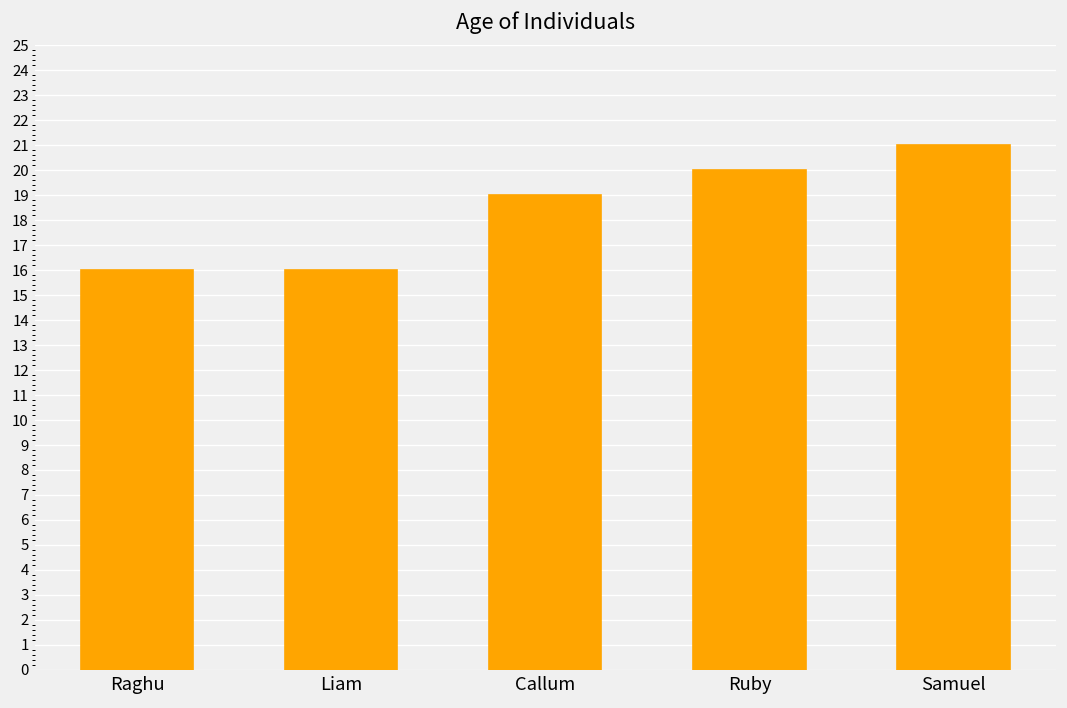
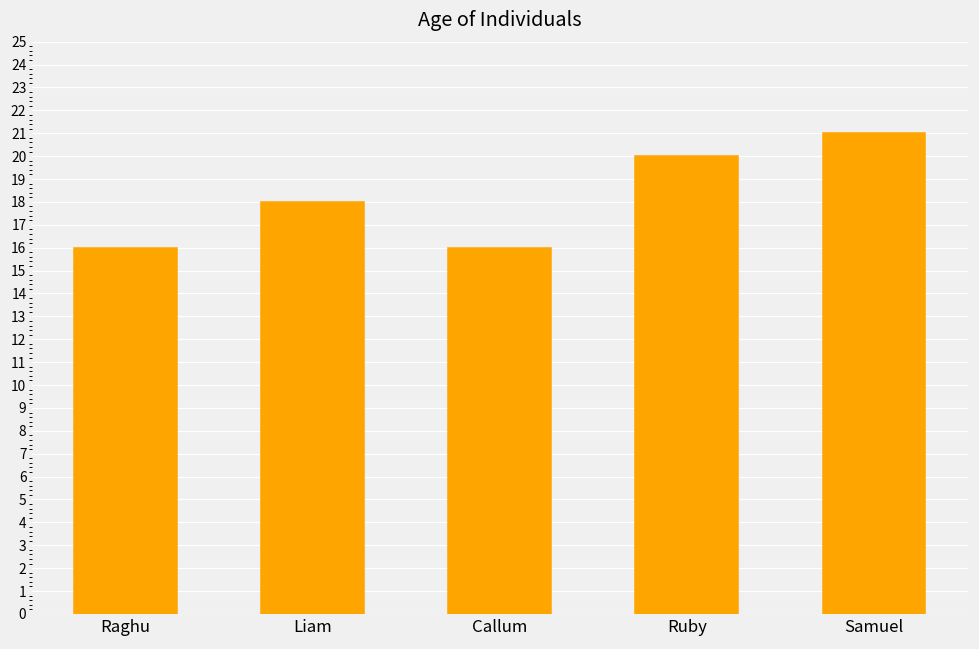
  {
    "Raghu": 16,
-   "Liam": 16,
-   "Callum": 19,
+   "Liam": 18,
+   "Callum": 16,
    "Ruby": 20,
    "Samuel": 21
  }
